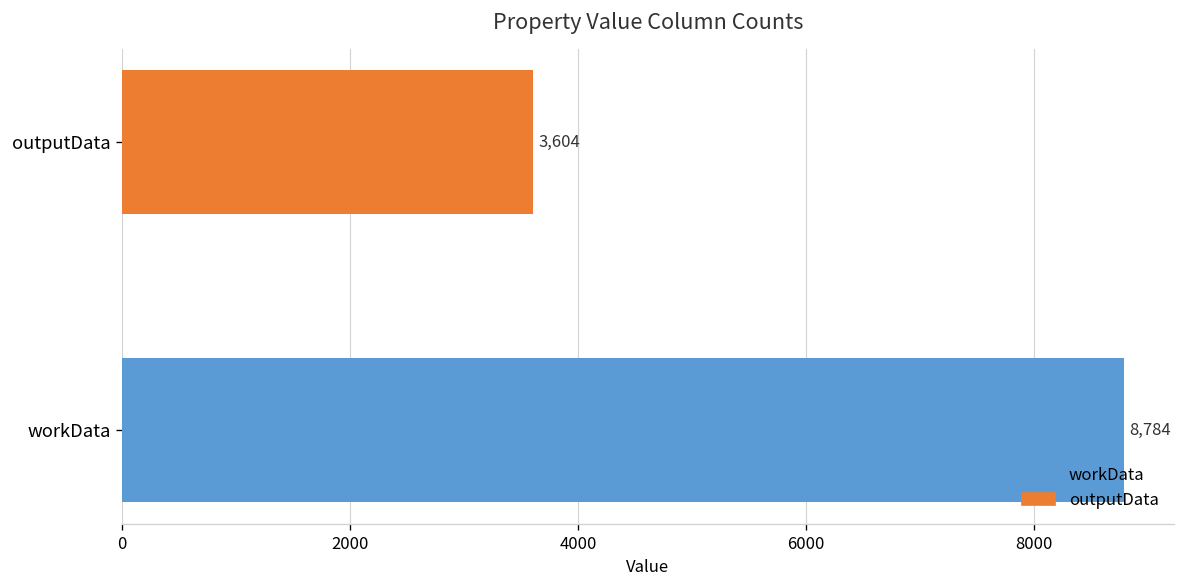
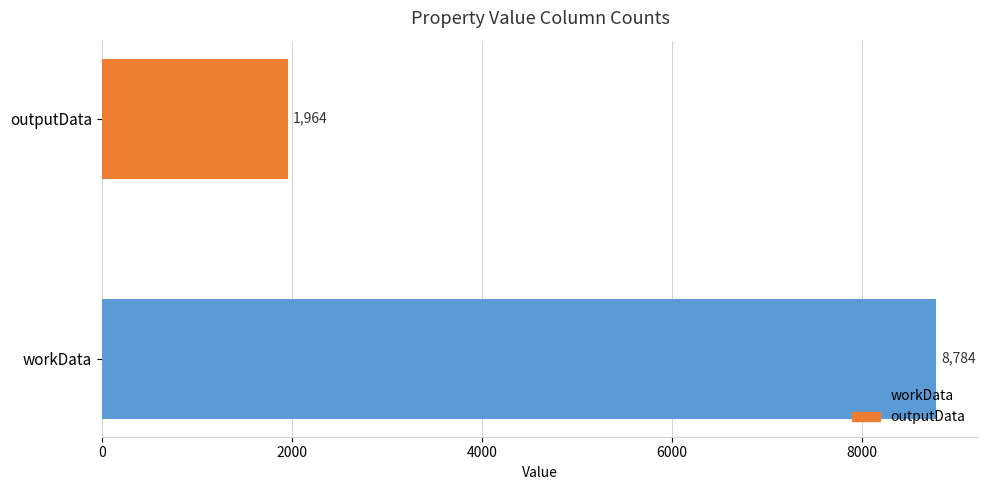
  {
-   "outputData": "3,604",
+   "outputData": "1,964",
    "workData": "8,784"
  }
